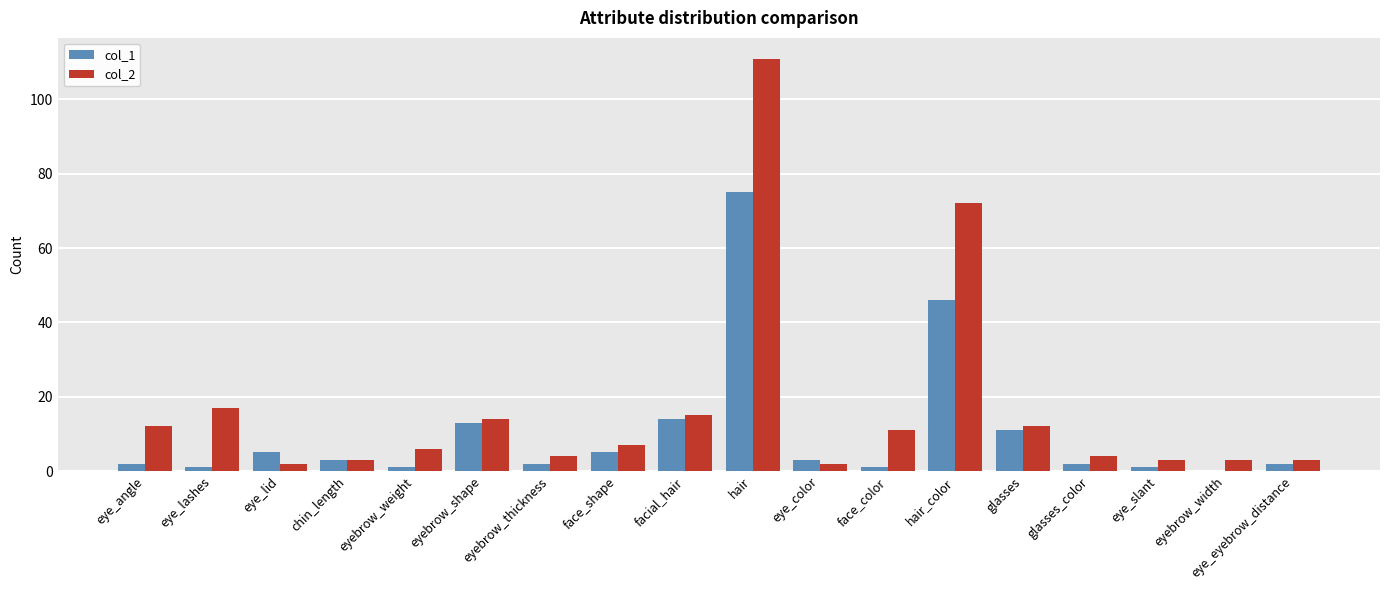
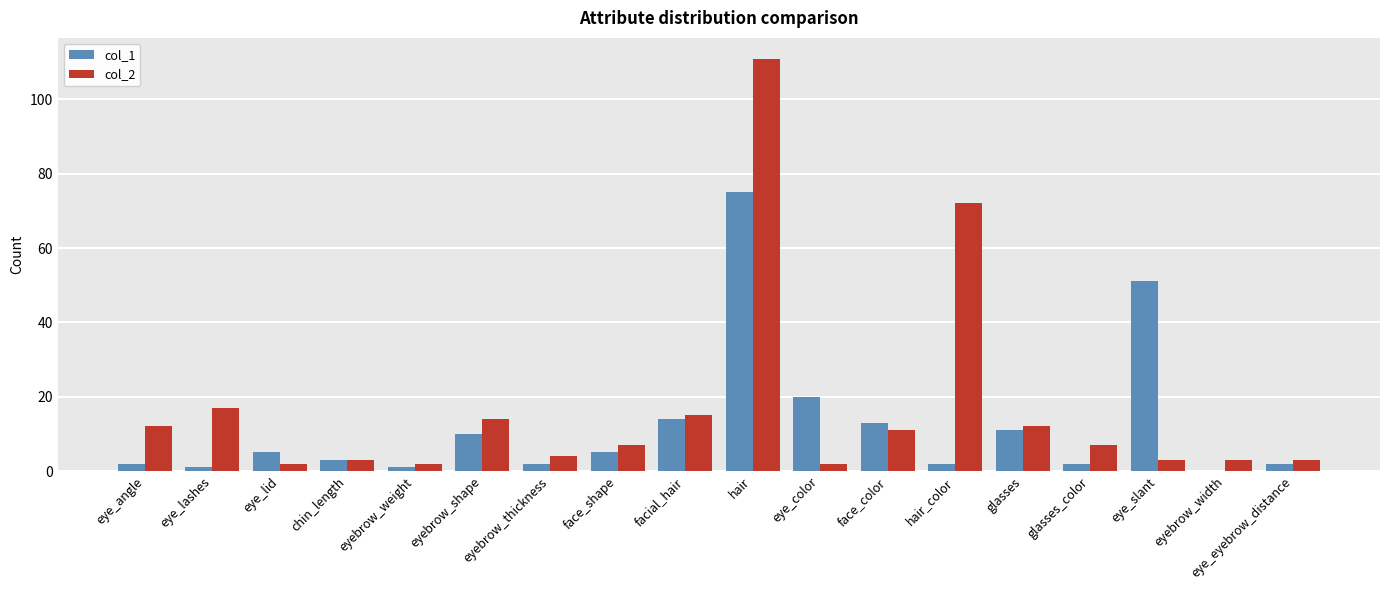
  {
    "col_1": {
      "eye_angle": 2,
      "eye_lashes": 1,
      "eye_lid": 5,
      "chin_length": 3,
      "eyebrow_weight": 1,
-     "eyebrow_shape": 13,
+     "eyebrow_shape": 10,
      "eyebrow_thickness": 2,
      "face_shape": 5,
      "facial_hair": 14,
      "hair": 75,
-     "eye_color": 3,
-     "face_color": 1,
-     "hair_color": 46,
+     "eye_color": 20,
+     "face_color": 13,
+     "hair_color": 2,
      "glasses": 11,
      "glasses_color": 2,
-     "eye_slant": 1,
+     "eye_slant": 51,
      "eyebrow_width": 0,
      "eye_eyebrow_distance": 2
    },
    "col_2": {
      "eye_angle": 12,
      "eye_lashes": 17,
      "eye_lid": 2,
      "chin_length": 3,
-     "eyebrow_weight": 6,
+     "eyebrow_weight": 2,
      "eyebrow_shape": 14,
      "eyebrow_thickness": 4,
      "face_shape": 7,
      "facial_hair": 15,
      "hair": 111,
      "eye_color": 2,
      "face_color": 11,
      "hair_color": 72,
      "glasses": 12,
-     "glasses_color": 4,
+     "glasses_color": 7,
      "eye_slant": 3,
      "eyebrow_width": 3,
      "eye_eyebrow_distance": 3
    }
  }
